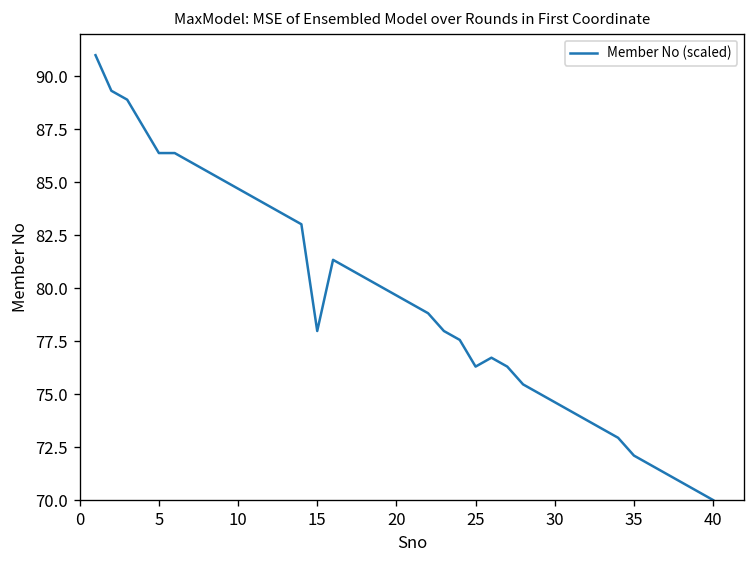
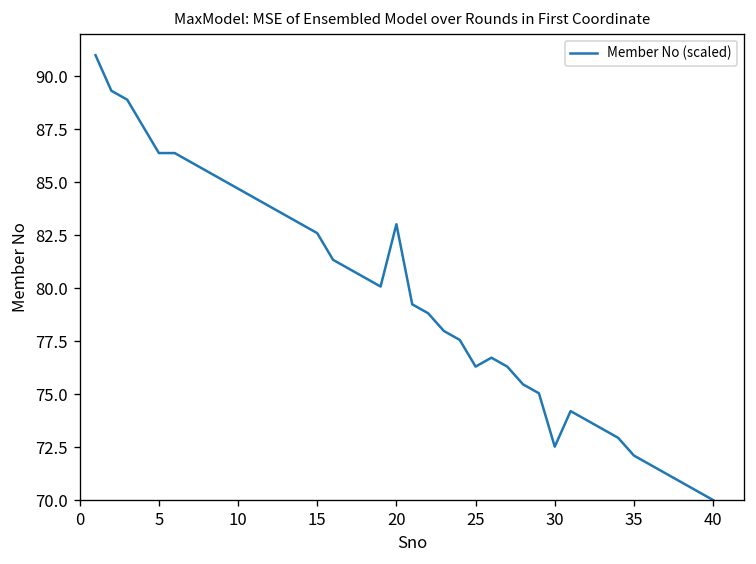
  {
    "5": 86.4,
    "10": 84.7,
-   "15": 78.0,
-   "20": 79.7,
+   "15": 82.6,
+   "20": 83.0,
    "25": 76.3,
-   "30": 74.6,
+   "30": 72.5,
    "35": 72.1,
    "40": 70.0
  }
